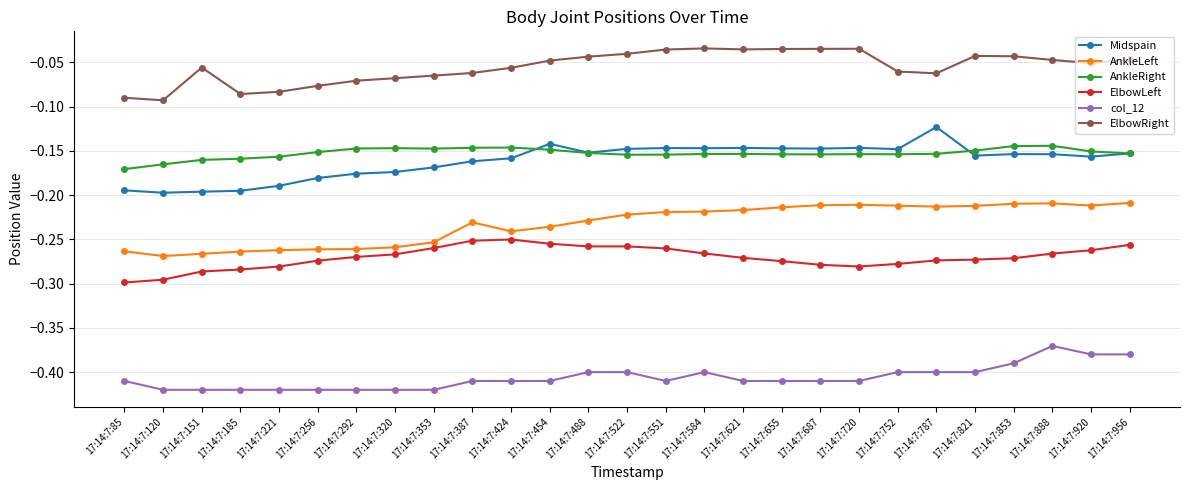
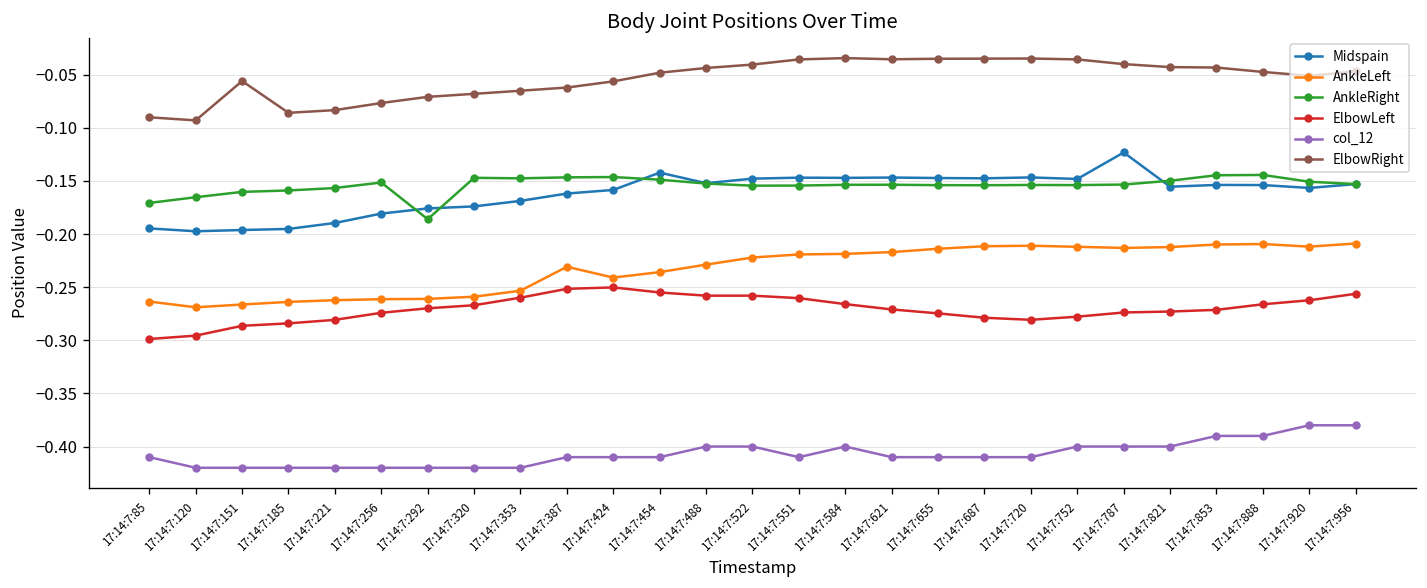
  {
    "Midspain": {
      "17:14:7:85": -0.19,
      "17:14:7:120": -0.20,
      "17:14:7:151": -0.20,
      "17:14:7:185": -0.20,
      "17:14:7:221": -0.19,
      "17:14:7:256": -0.18,
      "17:14:7:292": -0.18,
      "17:14:7:320": -0.17,
      "17:14:7:353": -0.17,
      "17:14:7:387": -0.16,
      "17:14:7:424": -0.16,
      "17:14:7:454": -0.14,
      "17:14:7:522": -0.15,
      "17:14:7:551": -0.15,
      "17:14:7:584": -0.15,
      "17:14:7:621": -0.15,
      "17:14:7:655": -0.15,
      "17:14:7:687": -0.15,
      "17:14:7:720": -0.15,
      "17:14:7:752": -0.15,
      "17:14:7:787": -0.12,
      "17:14:7:821": -0.16,
      "17:14:7:853": -0.15,
      "17:14:7:888": -0.15,
      "17:14:7:920": -0.16
    },
    "AnkleLeft": {
      "17:14:7:85": -0.26,
      "17:14:7:120": -0.27,
      "17:14:7:151": -0.27,
      "17:14:7:185": -0.26,
      "17:14:7:221": -0.26,
      "17:14:7:256": -0.26,
      "17:14:7:292": -0.26,
      "17:14:7:320": -0.26,
      "17:14:7:353": -0.25,
      "17:14:7:387": -0.23,
      "17:14:7:424": -0.24,
      "17:14:7:454": -0.24,
      "17:14:7:488": -0.23,
      "17:14:7:522": -0.22,
      "17:14:7:551": -0.22,
      "17:14:7:584": -0.22,
      "17:14:7:621": -0.22,
      "17:14:7:655": -0.21,
      "17:14:7:687": -0.21,
      "17:14:7:720": -0.21,
      "17:14:7:752": -0.21,
      "17:14:7:787": -0.21,
      "17:14:7:821": -0.21,
      "17:14:7:853": -0.21,
      "17:14:7:888": -0.21,
      "17:14:7:920": -0.21,
      "17:14:7:956": -0.21
    },
    "AnkleRight": {
      "17:14:7:85": -0.17,
      "17:14:7:120": -0.17,
      "17:14:7:151": -0.16,
      "17:14:7:185": -0.16,
      "17:14:7:221": -0.16,
      "17:14:7:256": -0.15,
-     "17:14:7:292": -0.15,
+     "17:14:7:292": -0.19,
      "17:14:7:320": -0.15,
      "17:14:7:353": -0.15,
      "17:14:7:387": -0.15,
      "17:14:7:424": -0.15,
      "17:14:7:454": -0.15,
      "17:14:7:522": -0.15,
      "17:14:7:551": -0.15,
      "17:14:7:584": -0.15,
      "17:14:7:621": -0.15,
      "17:14:7:655": -0.15,
      "17:14:7:687": -0.15,
      "17:14:7:720": -0.15,
      "17:14:7:752": -0.15,
      "17:14:7:787": -0.15,
      "17:14:7:821": -0.15,
      "17:14:7:853": -0.14,
      "17:14:7:888": -0.14,
      "17:14:7:920": -0.15
    },
    "ElbowLeft": {
      "17:14:7:85": -0.30,
      "17:14:7:120": -0.30,
      "17:14:7:151": -0.29,
      "17:14:7:185": -0.28,
      "17:14:7:221": -0.28,
      "17:14:7:256": -0.27,
      "17:14:7:292": -0.27,
      "17:14:7:320": -0.27,
      "17:14:7:353": -0.26,
      "17:14:7:387": -0.25,
      "17:14:7:424": -0.25,
      "17:14:7:454": -0.25,
      "17:14:7:488": -0.26,
      "17:14:7:522": -0.26,
      "17:14:7:551": -0.26,
      "17:14:7:584": -0.27,
      "17:14:7:621": -0.27,
      "17:14:7:655": -0.27,
      "17:14:7:687": -0.28,
      "17:14:7:720": -0.28,
      "17:14:7:752": -0.28,
      "17:14:7:787": -0.27,
      "17:14:7:821": -0.27,
      "17:14:7:853": -0.27,
      "17:14:7:888": -0.27,
      "17:14:7:920": -0.26,
      "17:14:7:956": -0.26
    },
    "col_12": {
      "17:14:7:85": -0.41,
      "17:14:7:120": -0.42,
      "17:14:7:151": -0.42,
      "17:14:7:185": -0.42,
      "17:14:7:221": -0.42,
      "17:14:7:256": -0.42,
      "17:14:7:292": -0.42,
      "17:14:7:320": -0.42,
      "17:14:7:353": -0.42,
      "17:14:7:387": -0.41,
      "17:14:7:424": -0.41,
      "17:14:7:454": -0.41,
      "17:14:7:488": -0.40,
      "17:14:7:522": -0.40,
      "17:14:7:551": -0.41,
      "17:14:7:584": -0.40,
      "17:14:7:621": -0.41,
      "17:14:7:655": -0.41,
      "17:14:7:687": -0.41,
      "17:14:7:720": -0.41,
      "17:14:7:752": -0.40,
      "17:14:7:787": -0.40,
      "17:14:7:821": -0.40,
      "17:14:7:853": -0.39,
-     "17:14:7:888": -0.37,
+     "17:14:7:888": -0.39,
      "17:14:7:920": -0.38,
      "17:14:7:956": -0.38
    },
    "ElbowRight": {
      "17:14:7:85": -0.09,
      "17:14:7:120": -0.09,
      "17:14:7:151": -0.06,
      "17:14:7:185": -0.09,
      "17:14:7:221": -0.08,
      "17:14:7:256": -0.08,
      "17:14:7:292": -0.07,
      "17:14:7:320": -0.07,
      "17:14:7:353": -0.07,
      "17:14:7:387": -0.06,
      "17:14:7:424": -0.06,
      "17:14:7:454": -0.05,
      "17:14:7:488": -0.04,
      "17:14:7:522": -0.04,
      "17:14:7:551": -0.04,
      "17:14:7:584": -0.03,
      "17:14:7:621": -0.04,
      "17:14:7:655": -0.03,
      "17:14:7:687": -0.03,
      "17:14:7:720": -0.03,
-     "17:14:7:752": -0.06,
-     "17:14:7:787": -0.06,
+     "17:14:7:752": -0.04,
+     "17:14:7:787": -0.04,
      "17:14:7:821": -0.04,
      "17:14:7:853": -0.04,
      "17:14:7:888": -0.05
    }
  }
